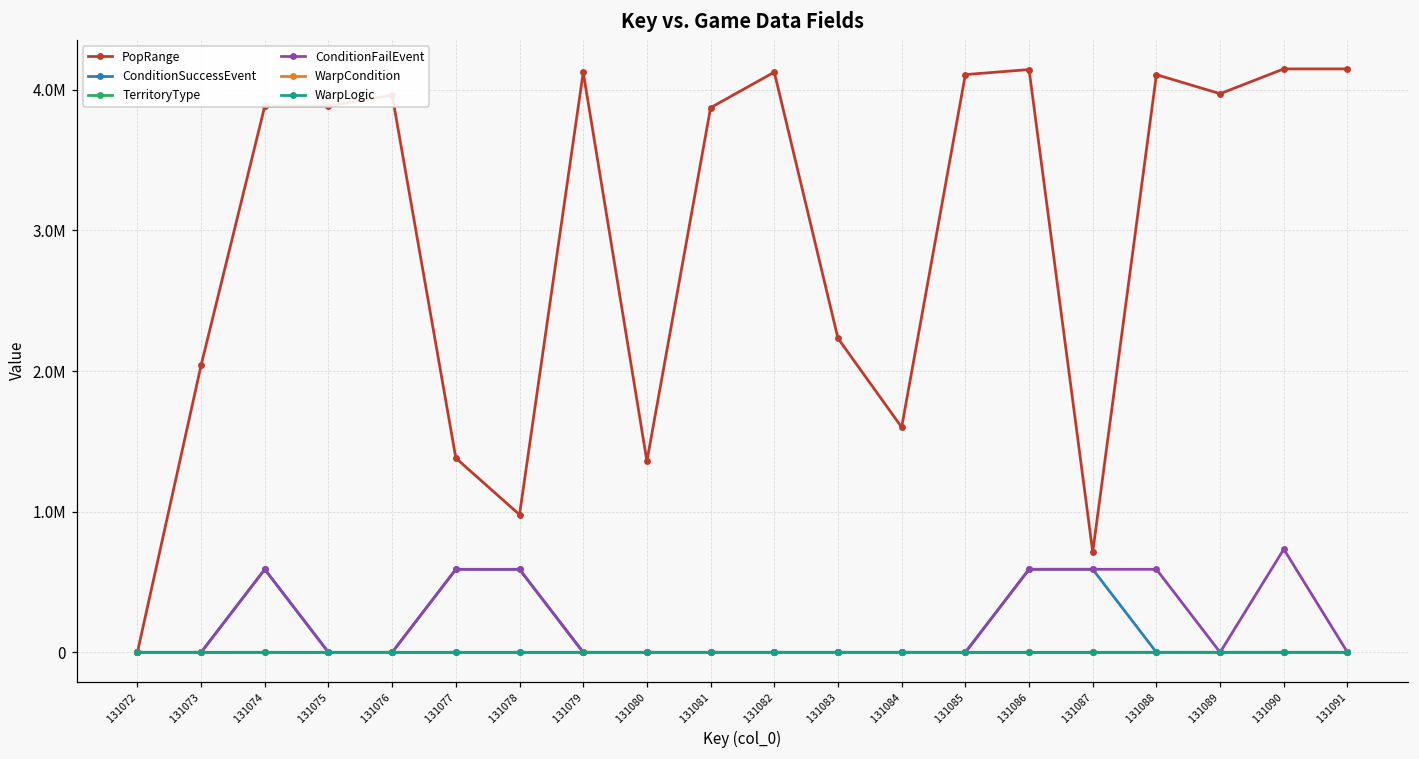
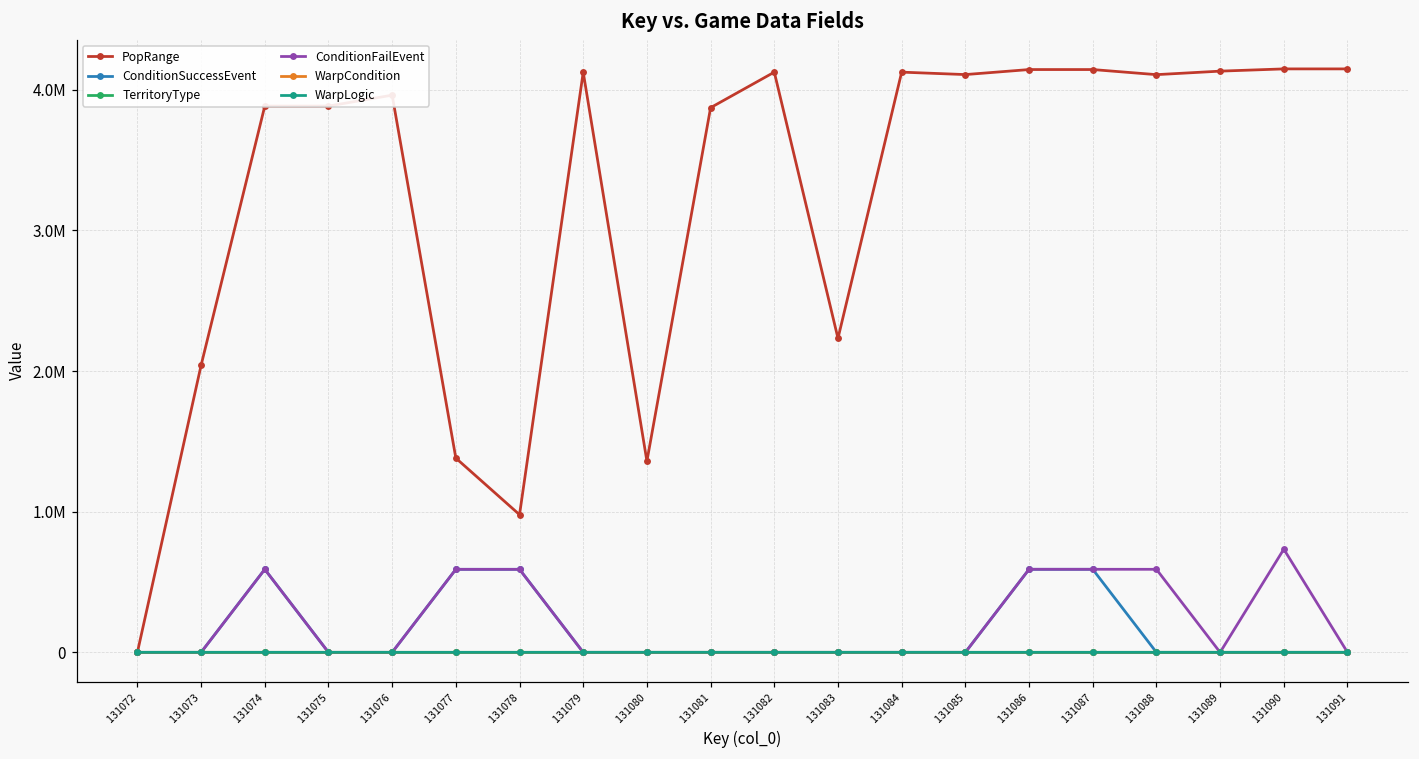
  {
    "PopRange": {
      "131073": 2040000,
      "131074": 3880000,
      "131075": 3880000,
      "131077": 1380000,
      "131078": 980000,
      "131079": 4120000,
      "131080": 1360000,
      "131081": 3870000,
      "131082": 4130000,
      "131083": 2230000,
-     "131084": 1600000,
+     "131084": 4130000,
      "131085": 4110000,
      "131086": 4140000,
-     "131087": 710000,
+     "131087": 4140000,
      "131088": 4110000,
-     "131089": 3970000,
+     "131089": 4130000,
      "131090": 4150000,
      "131091": 4150000
    },
    "WarpLogic": {
      "131074": 0,
      "131077": 0,
      "131078": 0,
      "131086": 0,
      "131087": 0
    },
    "ConditionFailEvent": {
      "131088": 590000,
      "131090": 730000
    }
  }
